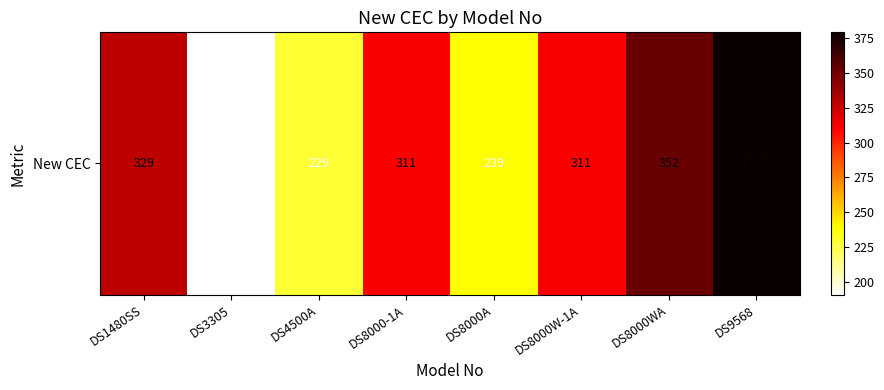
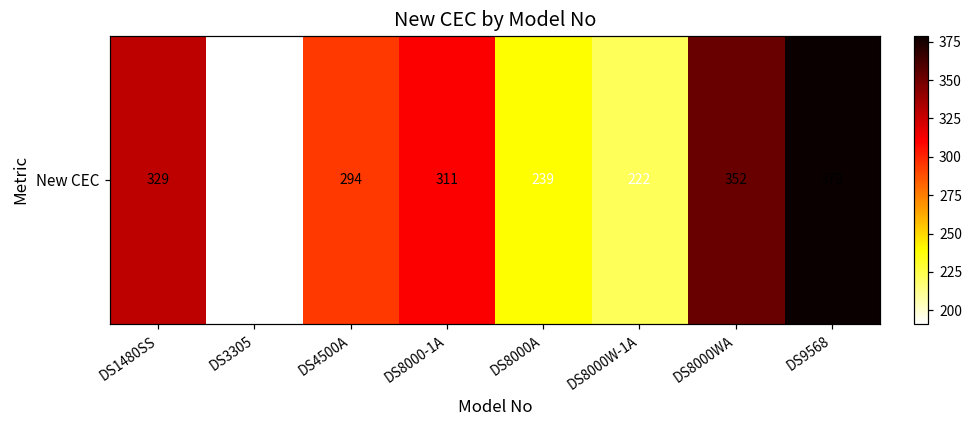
  {
    "New CEC": {
      "DS1480SS": 329,
-     "DS4500A": 229,
+     "DS4500A": 294,
      "DS8000-1A": 311,
      "DS8000A": 239,
-     "DS8000W-1A": 311,
+     "DS8000W-1A": 222,
      "DS8000WA": 352
    }
  }
